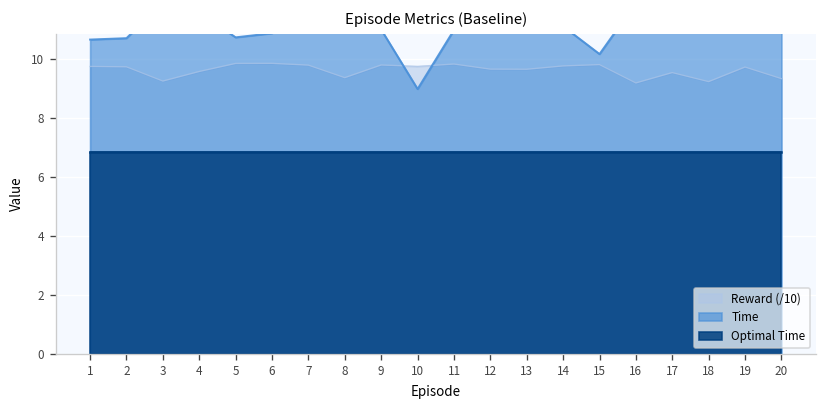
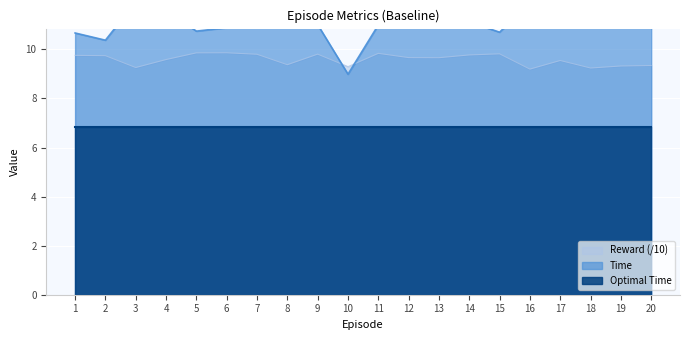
  {
    "Reward (/10)": {
      "1": 9.8,
      "2": 9.7,
      "3": 9.3,
      "4": 9.6,
      "5": 9.9,
      "6": 9.9,
      "7": 9.8,
      "8": 9.4,
      "9": 9.8,
-     "10": 9.8,
+     "10": 9.3,
      "11": 9.8,
      "12": 9.7,
      "13": 9.7,
      "14": 9.8,
      "15": 9.8,
      "16": 9.2,
      "17": 9.5,
      "18": 9.2,
-     "19": 9.7,
+     "19": 9.3,
      "20": 9.3
    },
    "Time": {
      "1": 10.7,
-     "2": 10.7,
+     "2": 10.4,
      "5": 10.7,
      "6": 10.9,
      "10": 9.0,
-     "15": 10.2
+     "15": 10.7
    },
    "Optimal Time": {
      "1": 6.8,
      "2": 6.8,
      "3": 6.8,
      "4": 6.8,
      "5": 6.8,
      "6": 6.8,
      "7": 6.8,
      "8": 6.8,
      "9": 6.8,
      "10": 6.8,
      "11": 6.8,
      "12": 6.8,
      "13": 6.8,
      "14": 6.8,
      "15": 6.8,
      "16": 6.8,
      "17": 6.8,
      "18": 6.8,
      "19": 6.8,
      "20": 6.8
    }
  }
